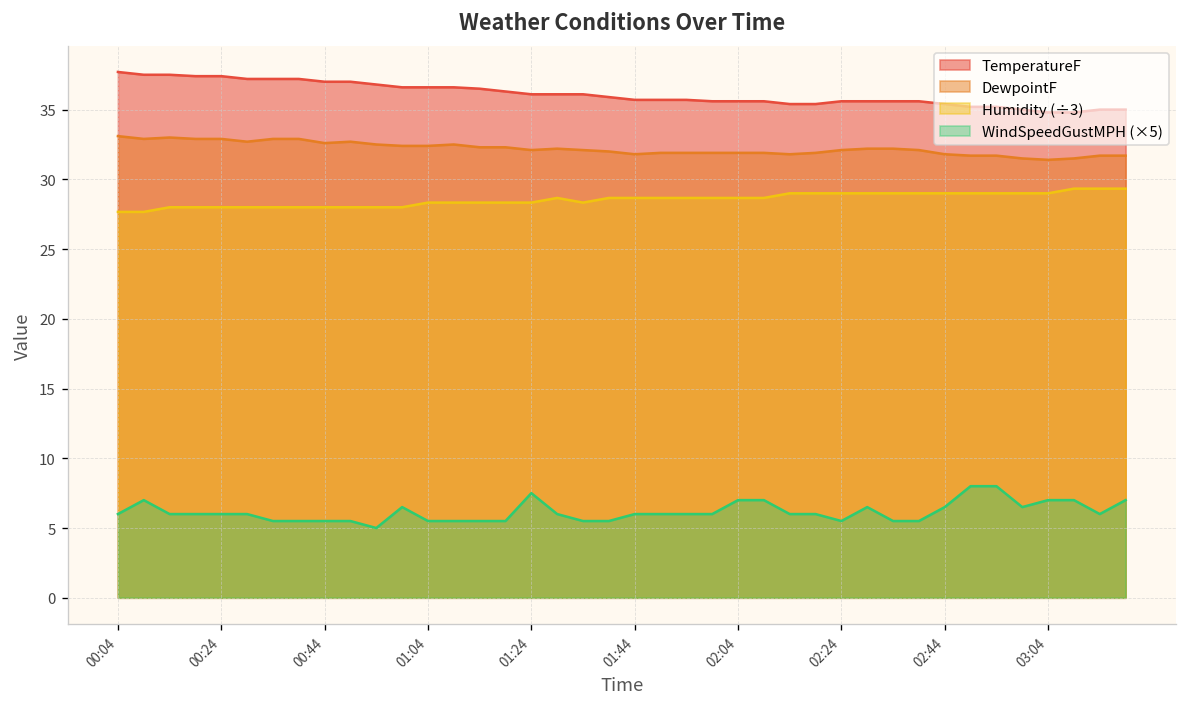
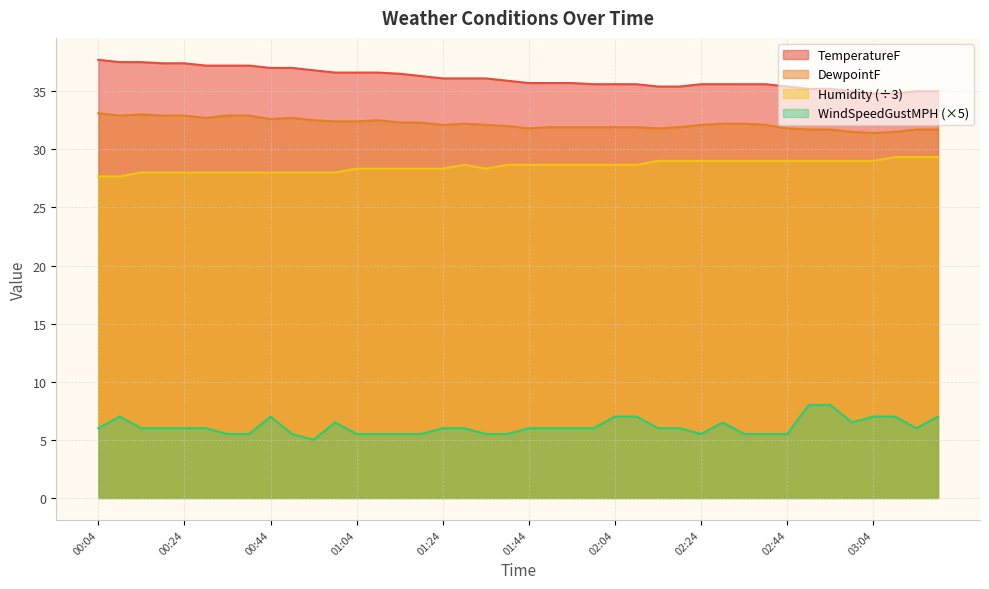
  {
    "WindSpeedGustMPH (×5)": {
      "00:04": 6.0,
      "00:24": 6.0,
-     "00:44": 5.5,
+     "00:44": 7.0,
      "01:04": 5.5,
-     "01:24": 7.5,
+     "01:24": 6.0,
      "01:44": 6.0,
      "02:04": 7.0,
      "02:24": 5.5,
-     "02:44": 6.5,
+     "02:44": 5.5,
      "03:04": 7.0
    }
  }
